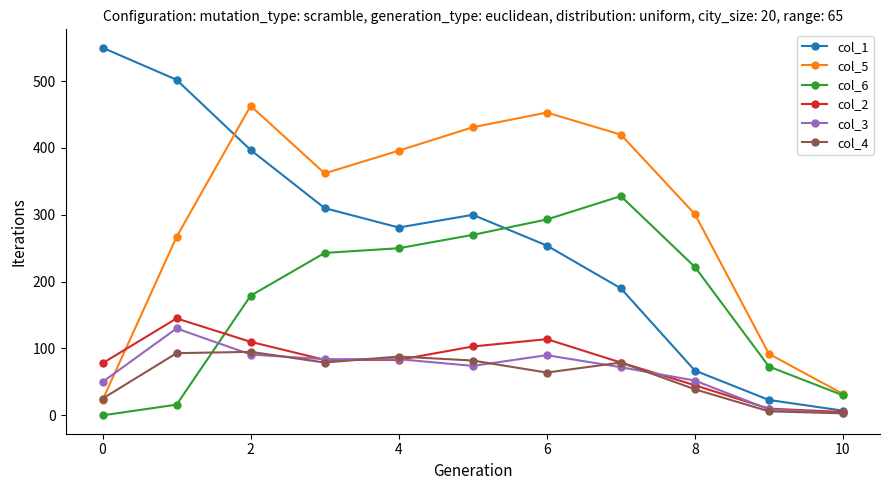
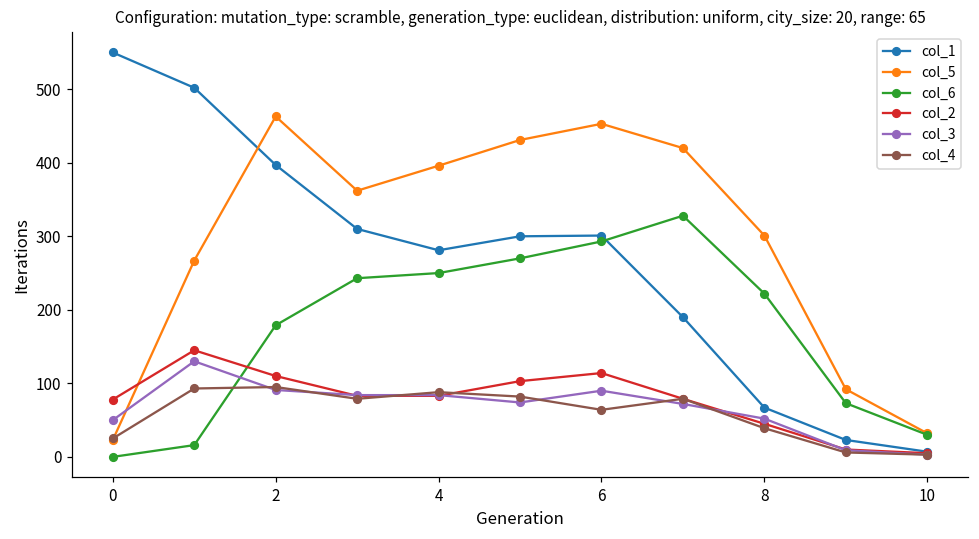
  {
    "col_1": {
      "0": 550,
      "2": 400,
      "4": 280,
-     "6": 250,
+     "6": 300,
      "8": 70
    },
    "col_5": {
      "2": 460,
      "4": 400,
      "6": 450,
      "8": 300
    },
    "col_6": {
      "0": 0,
      "2": 180,
      "4": 250,
      "6": 290,
      "8": 220
    },
    "col_2": {
      "0": 80,
      "2": 110,
      "6": 110,
      "8": 50
    },
    "col_3": {
      "0": 50,
      "2": 90,
      "6": 90,
      "8": 50
    },
    "col_4": {
      "2": 100,
      "4": 90,
      "6": 60,
      "8": 40
    }
  }
